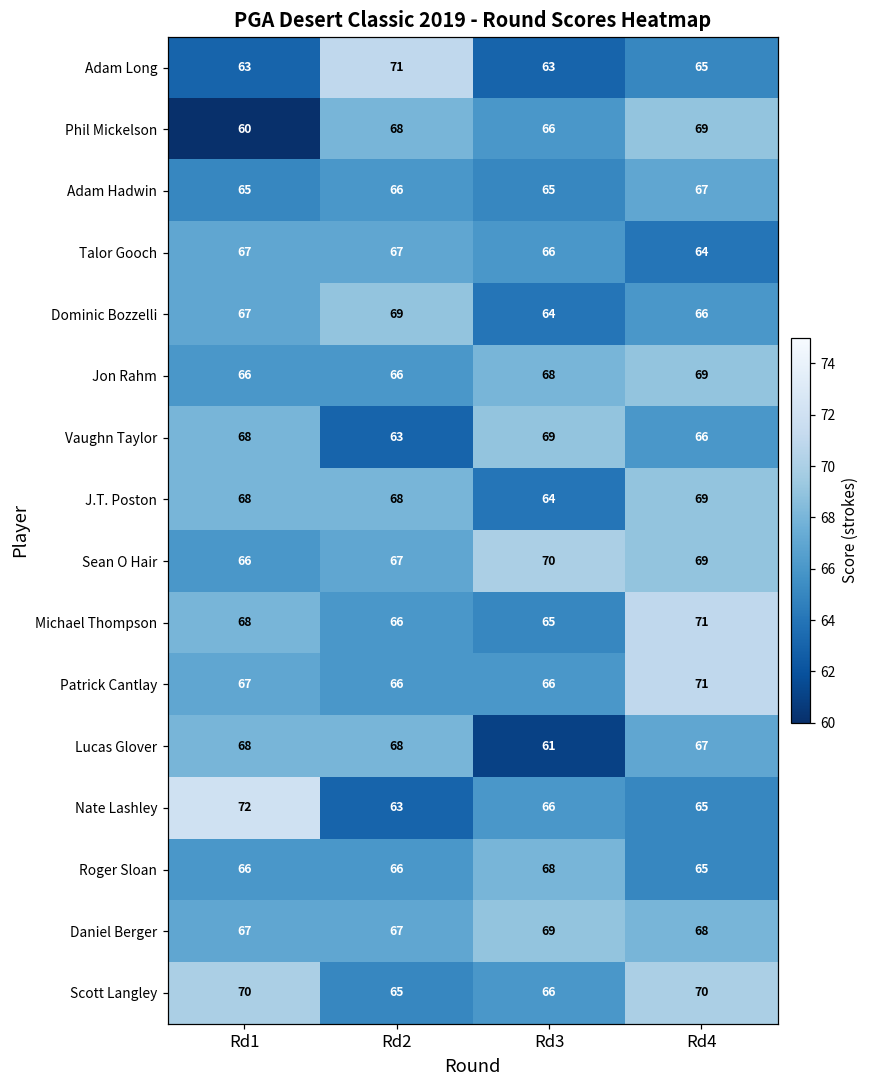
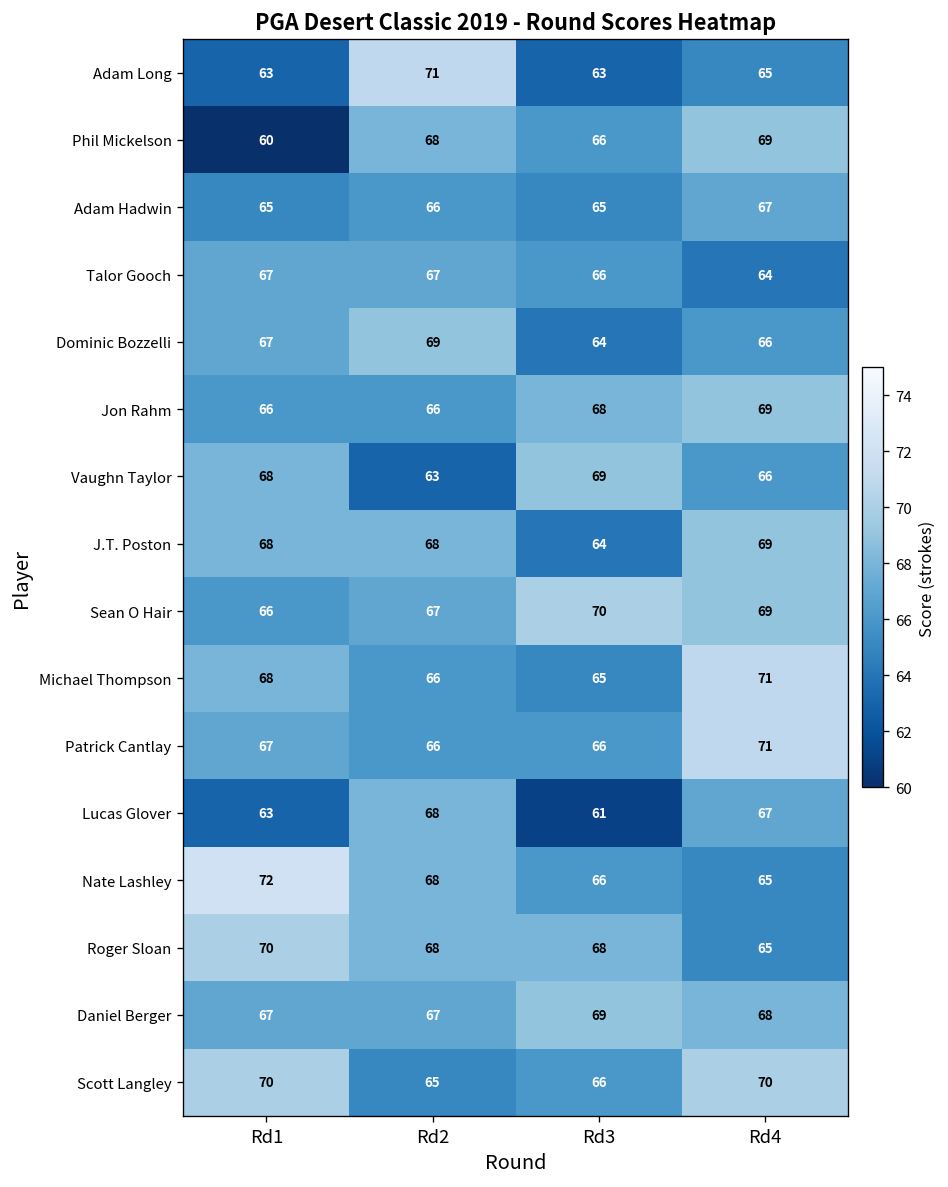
  {
    "Adam Long": {
      "Rd1": 63,
      "Rd2": 71,
      "Rd3": 63,
      "Rd4": 65
    },
    "Phil Mickelson": {
      "Rd1": 60,
      "Rd2": 68,
      "Rd3": 66,
      "Rd4": 69
    },
    "Adam Hadwin": {
      "Rd1": 65,
      "Rd2": 66,
      "Rd3": 65,
      "Rd4": 67
    },
    "Talor Gooch": {
      "Rd1": 67,
      "Rd2": 67,
      "Rd3": 66,
      "Rd4": 64
    },
    "Dominic Bozzelli": {
      "Rd1": 67,
      "Rd2": 69,
      "Rd3": 64,
      "Rd4": 66
    },
    "Jon Rahm": {
      "Rd1": 66,
      "Rd2": 66,
      "Rd3": 68,
      "Rd4": 69
    },
    "Vaughn Taylor": {
      "Rd1": 68,
      "Rd2": 63,
      "Rd3": 69,
      "Rd4": 66
    },
    "J.T. Poston": {
      "Rd1": 68,
      "Rd2": 68,
      "Rd3": 64,
      "Rd4": 69
    },
    "Sean O Hair": {
      "Rd1": 66,
      "Rd2": 67,
      "Rd3": 70,
      "Rd4": 69
    },
    "Michael Thompson": {
      "Rd1": 68,
      "Rd2": 66,
      "Rd3": 65,
      "Rd4": 71
    },
    "Patrick Cantlay": {
      "Rd1": 67,
      "Rd2": 66,
      "Rd3": 66,
      "Rd4": 71
    },
    "Lucas Glover": {
-     "Rd1": 68,
+     "Rd1": 63,
      "Rd2": 68,
      "Rd3": 61,
      "Rd4": 67
    },
    "Nate Lashley": {
      "Rd1": 72,
-     "Rd2": 63,
+     "Rd2": 68,
      "Rd3": 66,
      "Rd4": 65
    },
    "Roger Sloan": {
-     "Rd1": 66,
-     "Rd2": 66,
+     "Rd1": 70,
+     "Rd2": 68,
      "Rd3": 68,
      "Rd4": 65
    },
    "Daniel Berger": {
      "Rd1": 67,
      "Rd2": 67,
      "Rd3": 69,
      "Rd4": 68
    },
    "Scott Langley": {
      "Rd1": 70,
      "Rd2": 65,
      "Rd3": 66,
      "Rd4": 70
    }
  }
